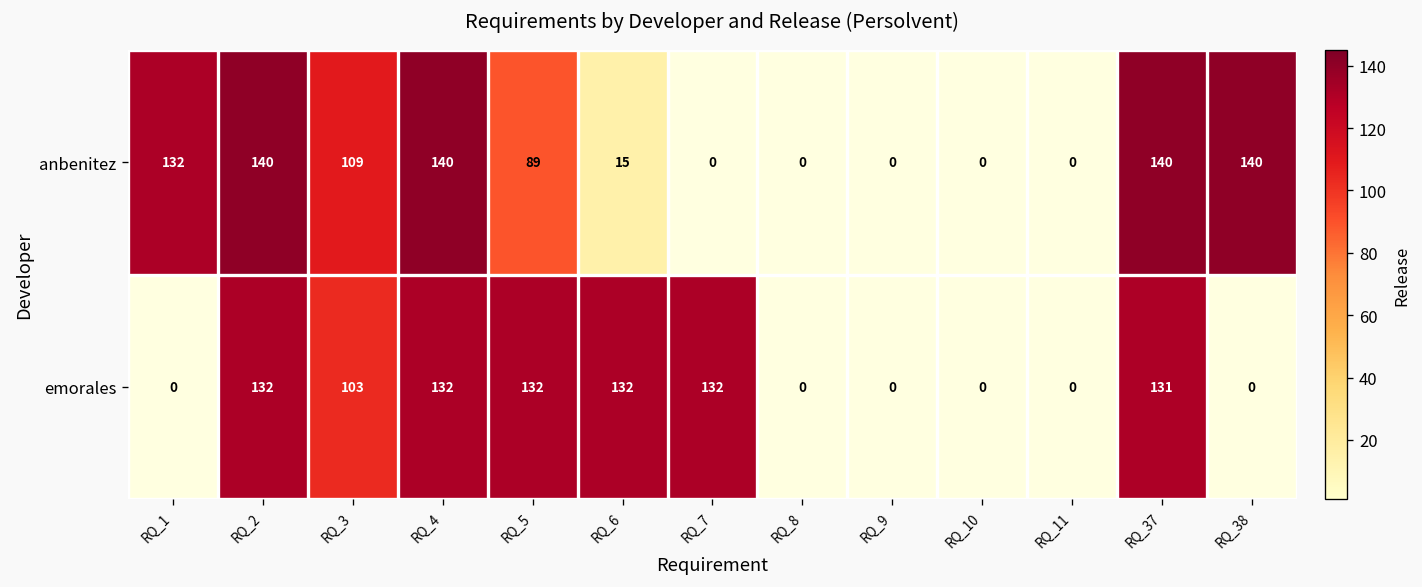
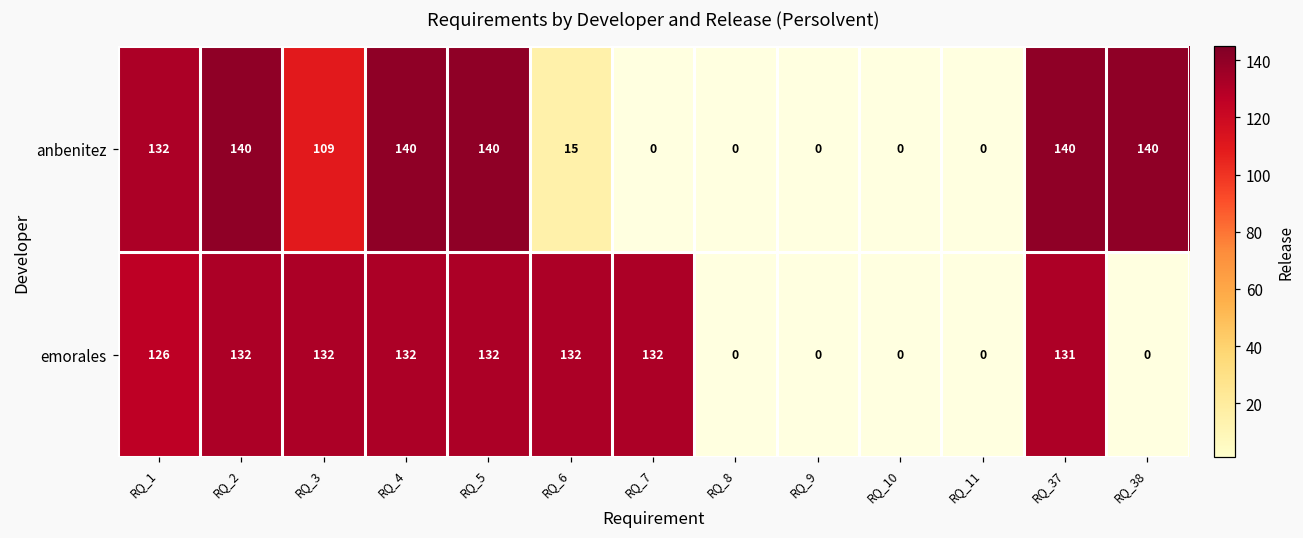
  {
    "anbenitez": {
      "RQ_1": 132,
      "RQ_2": 140,
      "RQ_3": 109,
      "RQ_4": 140,
-     "RQ_5": 89,
+     "RQ_5": 140,
      "RQ_6": 15,
      "RQ_7": 0,
      "RQ_8": 0,
      "RQ_9": 0,
      "RQ_10": 0,
      "RQ_11": 0,
      "RQ_37": 140,
      "RQ_38": 140
    },
    "emorales": {
-     "RQ_1": 0,
+     "RQ_1": 126,
      "RQ_2": 132,
-     "RQ_3": 103,
+     "RQ_3": 132,
      "RQ_4": 132,
      "RQ_5": 132,
      "RQ_6": 132,
      "RQ_7": 132,
      "RQ_8": 0,
      "RQ_9": 0,
      "RQ_10": 0,
      "RQ_11": 0,
      "RQ_37": 131,
      "RQ_38": 0
    }
  }
